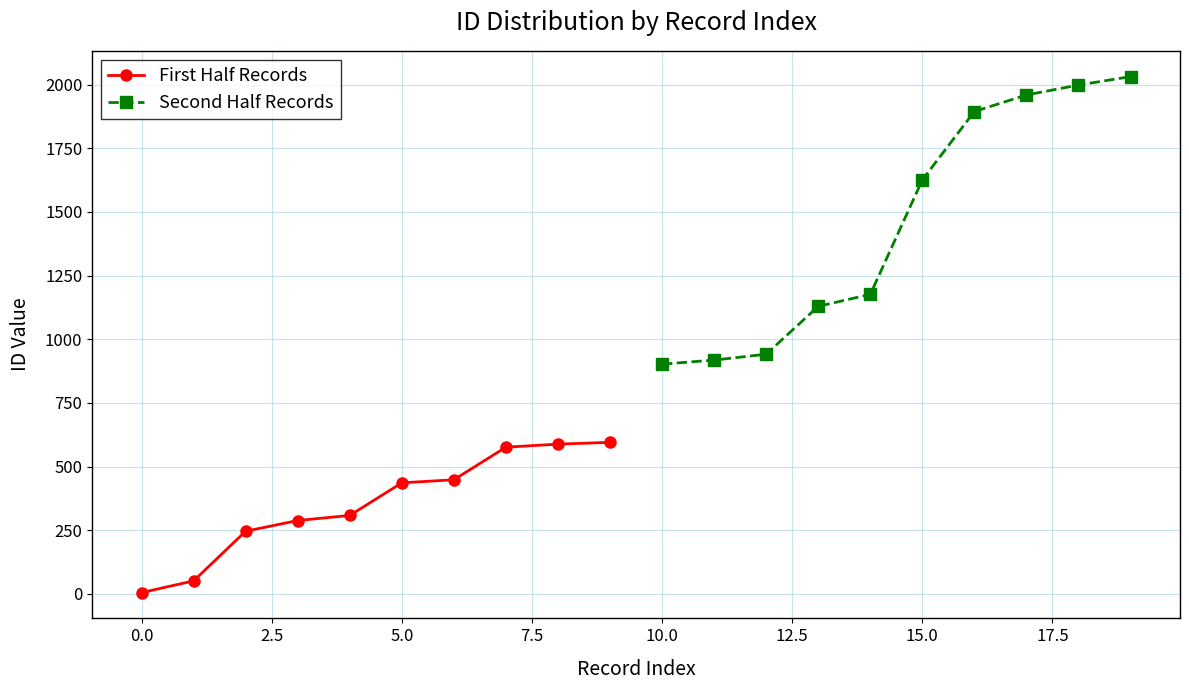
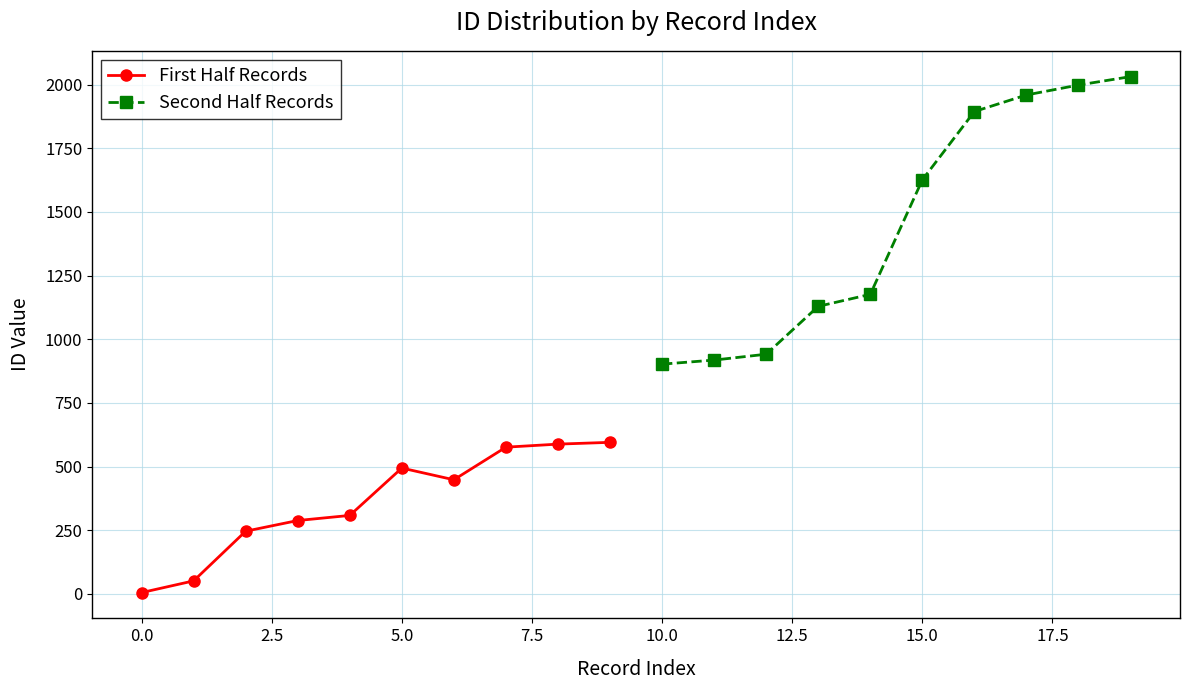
  {
    "First Half Records": {
      "0.0": 10,
-     "5.0": 440
+     "5.0": 490
    },
    "Second Half Records": {
      "10.0": 900,
      "15.0": 1630
    }
  }
